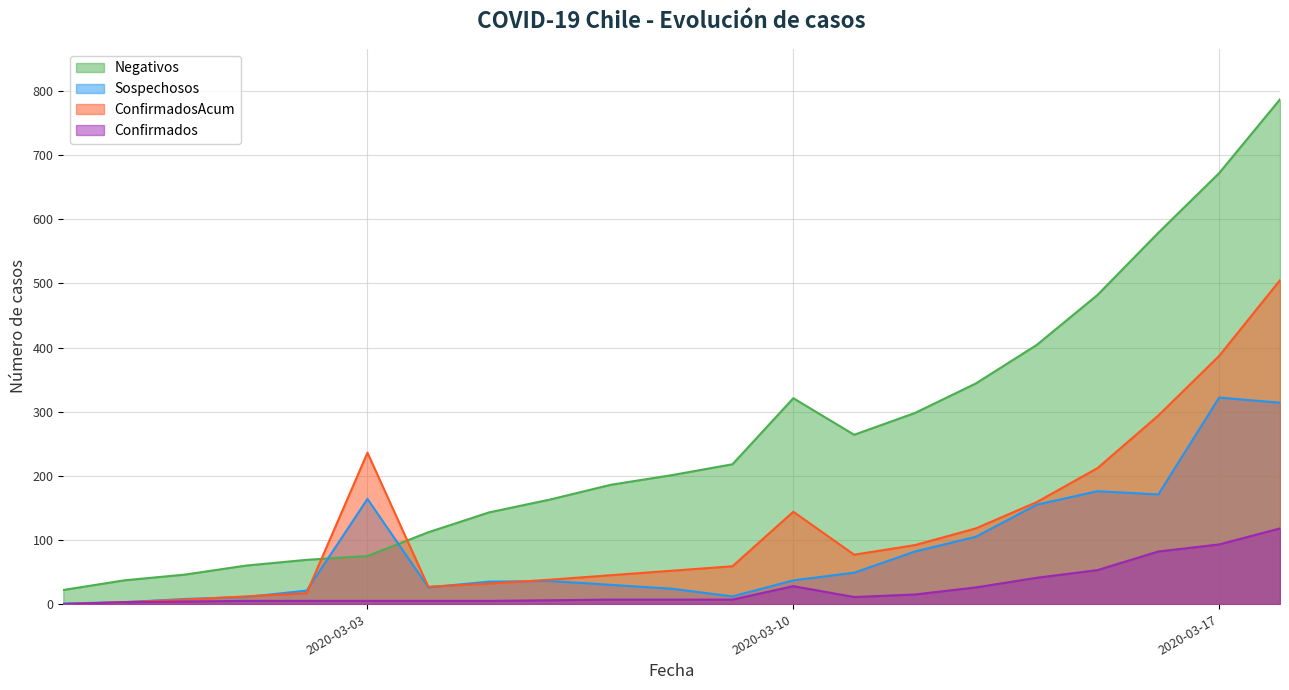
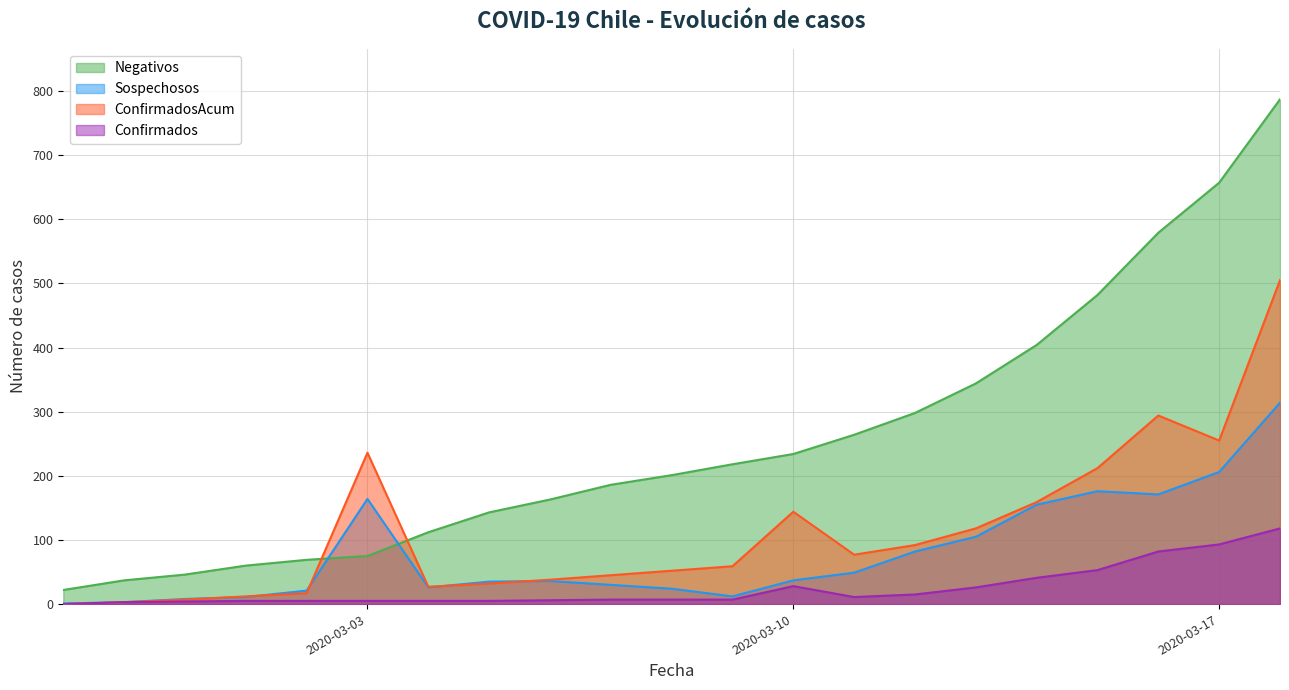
  {
    "Negativos": {
      "2020-03-03": 80,
-     "2020-03-10": 320,
-     "2020-03-17": 670
+     "2020-03-10": 230,
+     "2020-03-17": 660
    },
    "Sospechosos": {
      "2020-03-03": 160,
      "2020-03-10": 40,
-     "2020-03-17": 320
+     "2020-03-17": 210
    },
    "ConfirmadosAcum": {
      "2020-03-03": 240,
      "2020-03-10": 140,
-     "2020-03-17": 390
+     "2020-03-17": 260
    },
    "Confirmados": {
      "2020-03-03": 10,
      "2020-03-10": 30,
      "2020-03-17": 90
    }
  }
